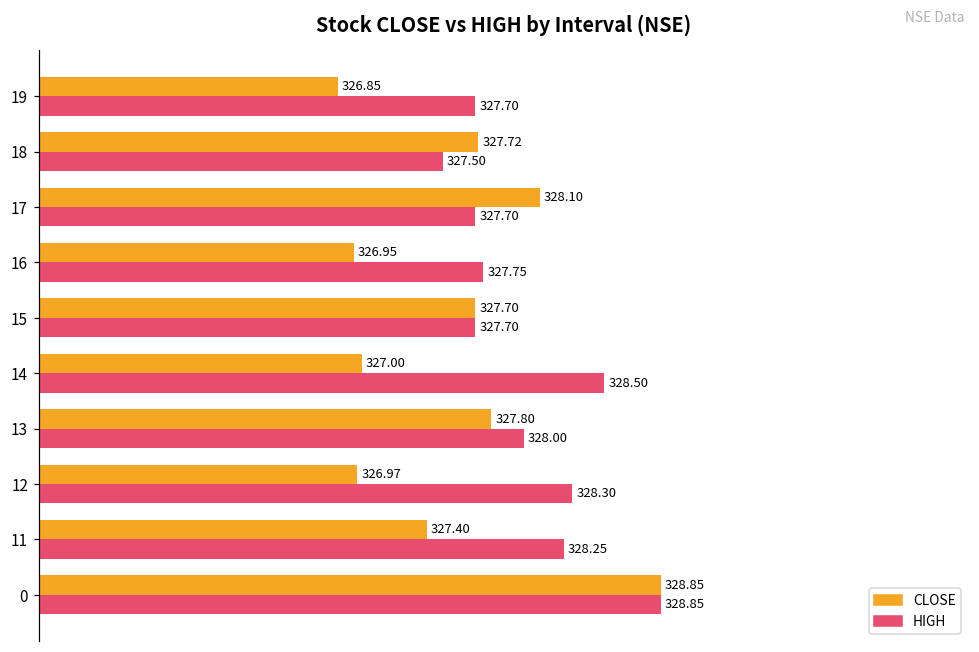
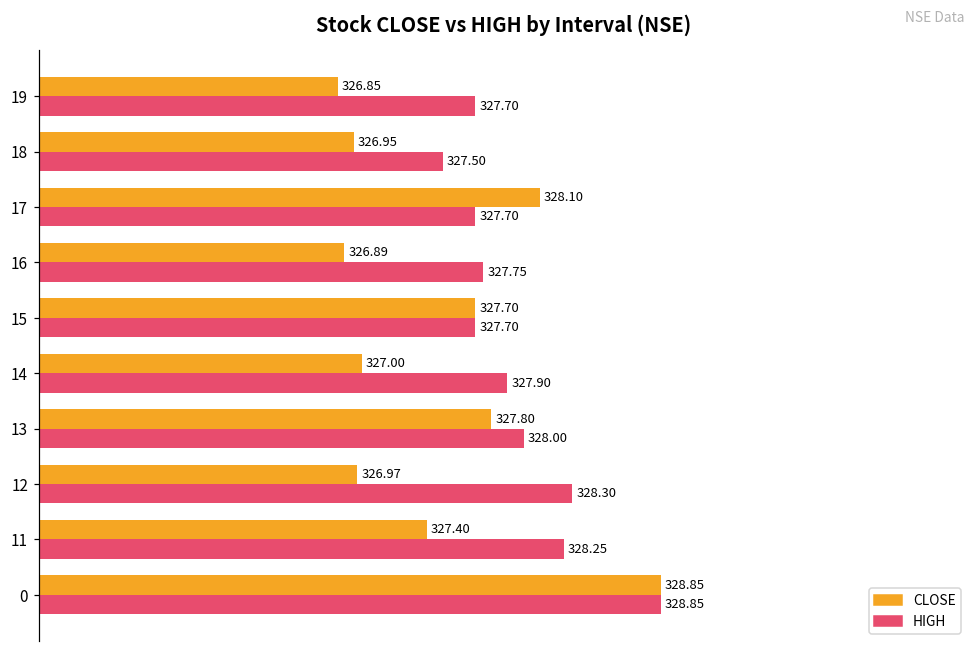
  {
    "CLOSE": {
-     "18": 327.72,
-     "16": 326.95
+     "18": 326.95,
+     "16": 326.89
    },
    "HIGH": {
-     "14": 328.50
+     "14": 327.90
    }
  }
